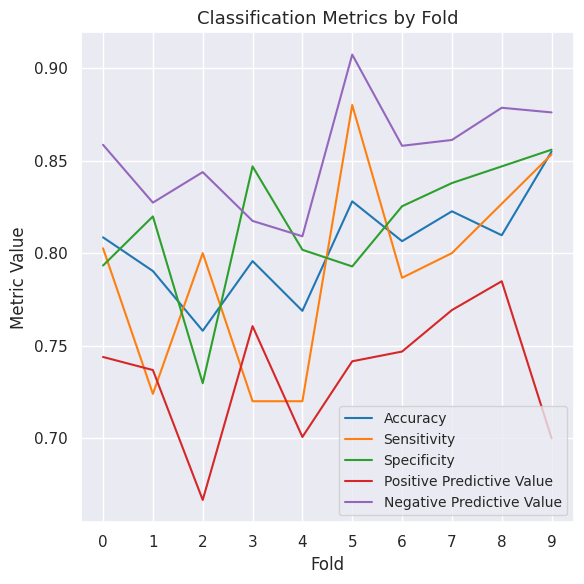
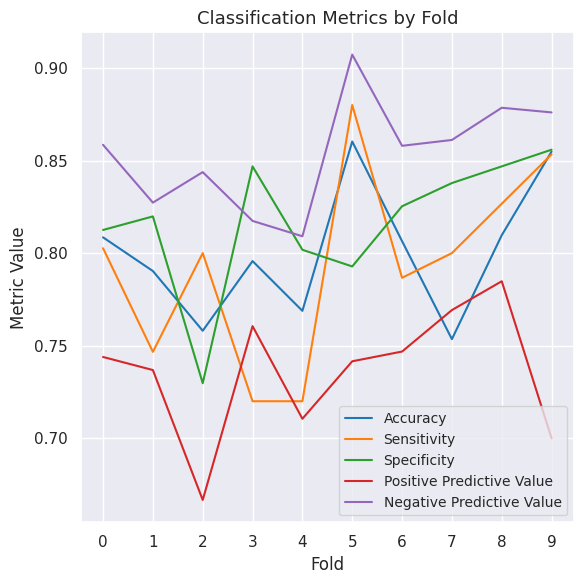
  {
    "Accuracy": {
      "0": 0.809,
      "1": 0.790,
      "2": 0.758,
      "3": 0.796,
      "4": 0.769,
-     "5": 0.828,
+     "5": 0.860,
      "6": 0.806,
-     "7": 0.823,
+     "7": 0.754,
      "8": 0.810
    },
    "Sensitivity": {
      "0": 0.803,
-     "1": 0.724,
+     "1": 0.747,
      "2": 0.800,
      "3": 0.720,
      "4": 0.720,
      "5": 0.880,
      "6": 0.787,
      "7": 0.800,
      "8": 0.827,
      "9": 0.853
    },
    "Specificity": {
-     "0": 0.793,
+     "0": 0.813,
      "1": 0.820,
      "2": 0.730,
      "3": 0.847,
      "4": 0.802,
      "5": 0.793,
      "6": 0.825,
      "7": 0.838,
      "8": 0.847
    },
    "Positive Predictive Value": {
      "0": 0.744,
      "1": 0.737,
      "2": 0.667,
      "3": 0.761,
-     "4": 0.701,
+     "4": 0.711,
      "5": 0.742,
      "6": 0.747,
      "7": 0.769,
      "8": 0.785
    },
    "Negative Predictive Value": {
      "0": 0.858,
      "1": 0.827,
      "2": 0.844,
      "3": 0.817,
      "4": 0.809,
      "5": 0.907,
      "6": 0.858,
      "7": 0.861,
      "8": 0.879,
      "9": 0.876
    }
  }
